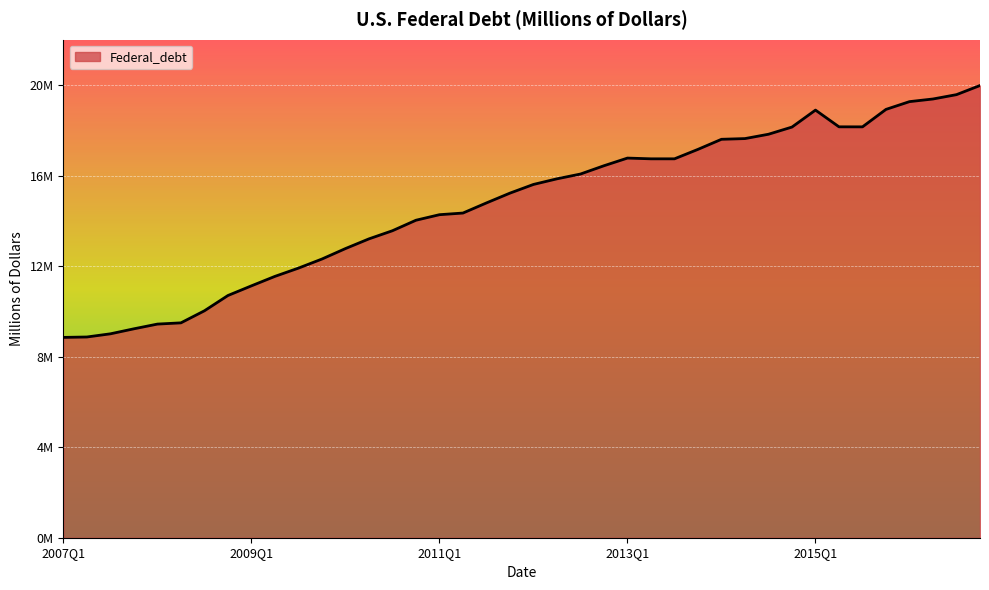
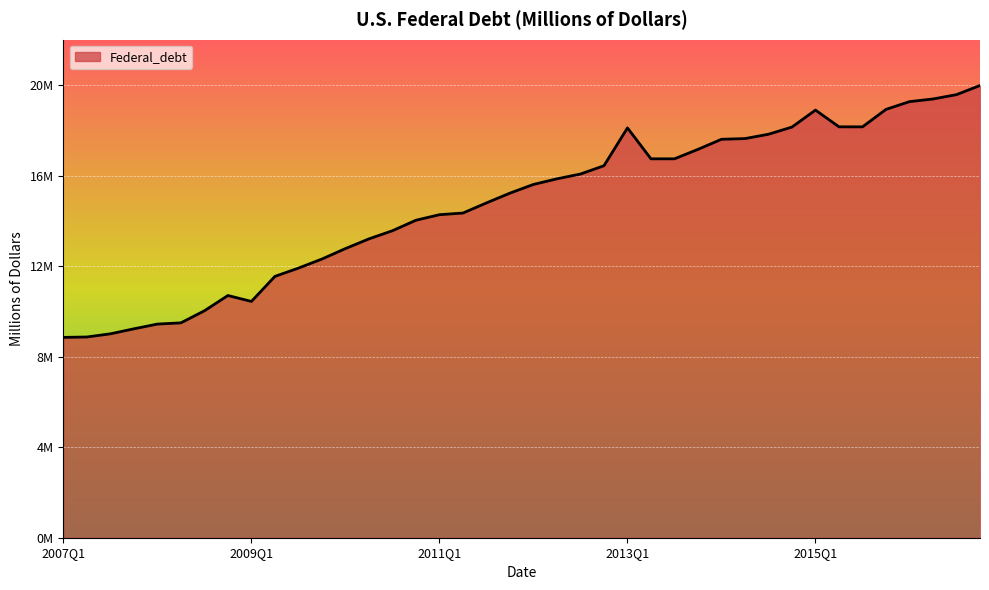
  {
    "2007Q1": 8800000,
-   "2009Q1": 11100000,
+   "2009Q1": 10400000,
    "2011Q1": 14300000,
-   "2013Q1": 16800000,
+   "2013Q1": 18100000,
    "2015Q1": 18900000
  }
